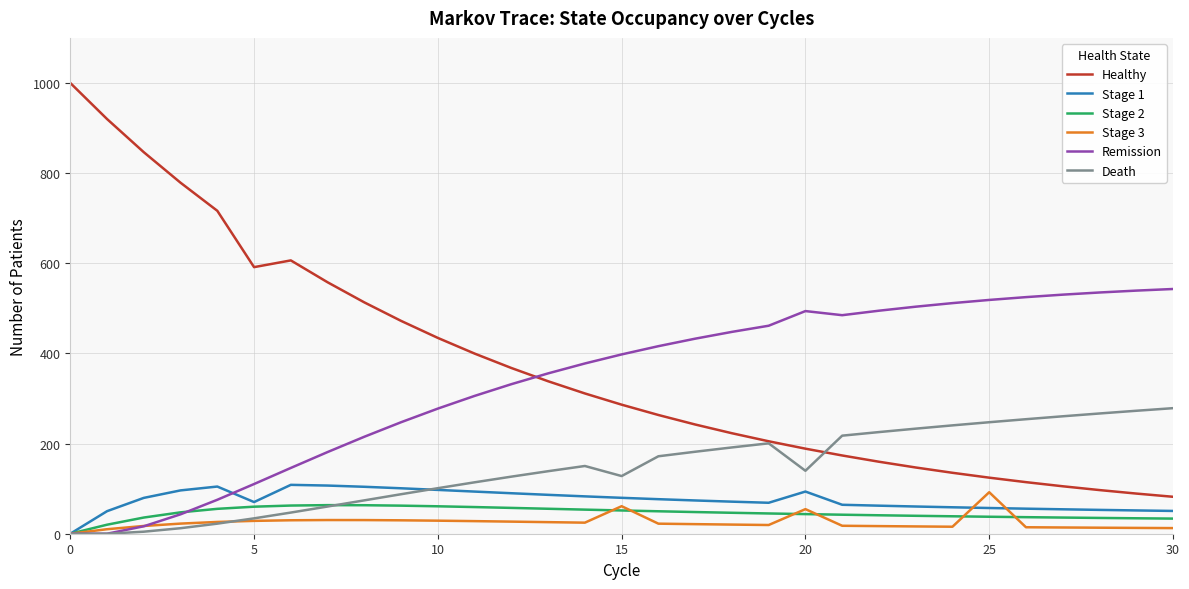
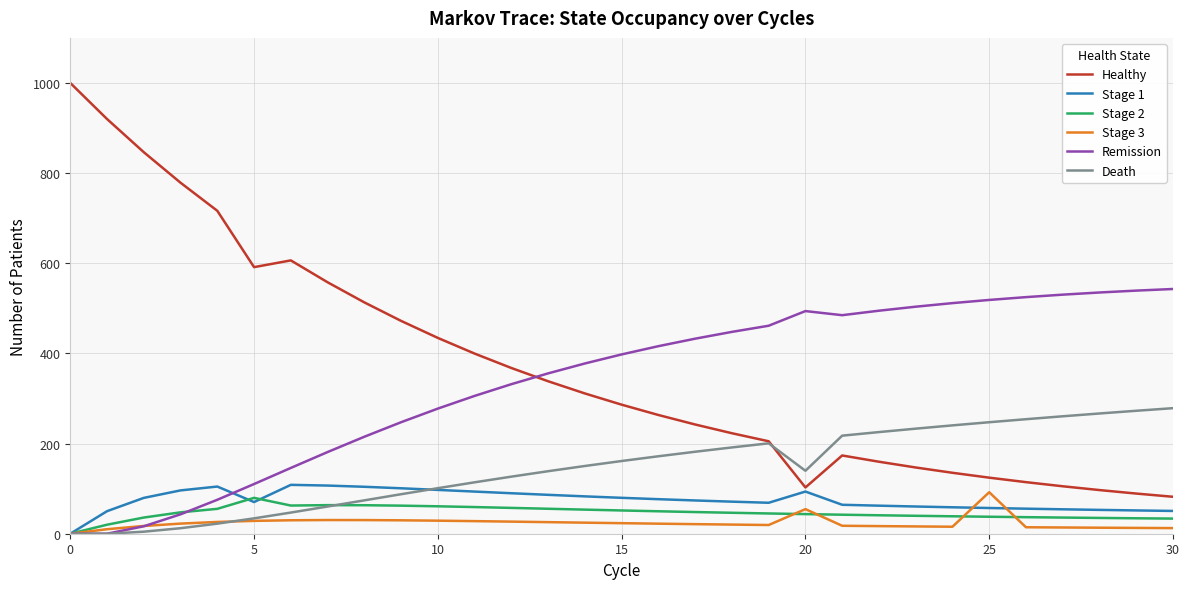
  {
    "Healthy": {
      "0": 1000,
      "5": 590,
      "10": 430,
      "15": 290,
-     "20": 190,
+     "20": 100,
      "25": 120,
      "30": 80
    },
    "Stage 1": {
      "5": 70,
      "15": 80,
      "20": 90,
      "25": 60,
      "30": 50
    },
    "Stage 2": {
-     "5": 60,
+     "5": 80,
      "10": 60,
      "15": 50,
      "20": 40,
      "25": 40,
      "30": 30
    },
    "Stage 3": {
      "10": 30,
-     "15": 60,
+     "15": 20,
      "20": 50,
      "25": 90,
      "30": 10
    },
    "Remission": {
      "5": 110,
      "10": 280,
      "15": 400,
      "20": 490,
      "25": 520,
      "30": 540
    },
    "Death": {
-     "15": 130,
+     "15": 160,
      "20": 140,
      "25": 250,
      "30": 280
    }
  }
